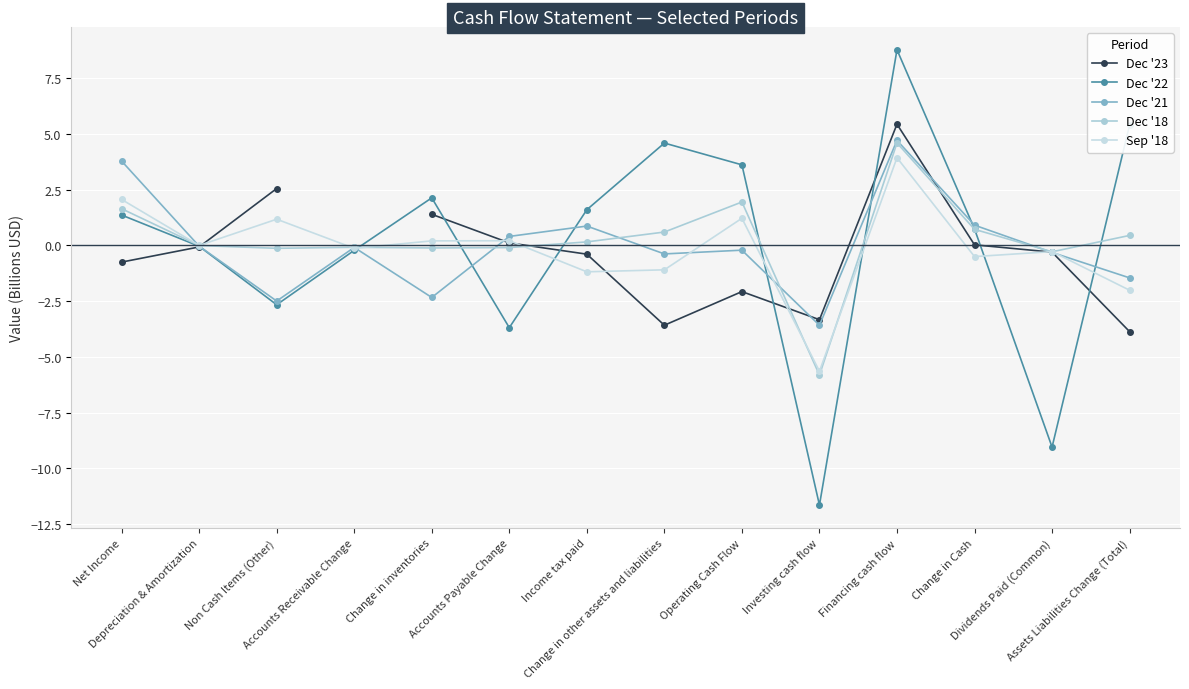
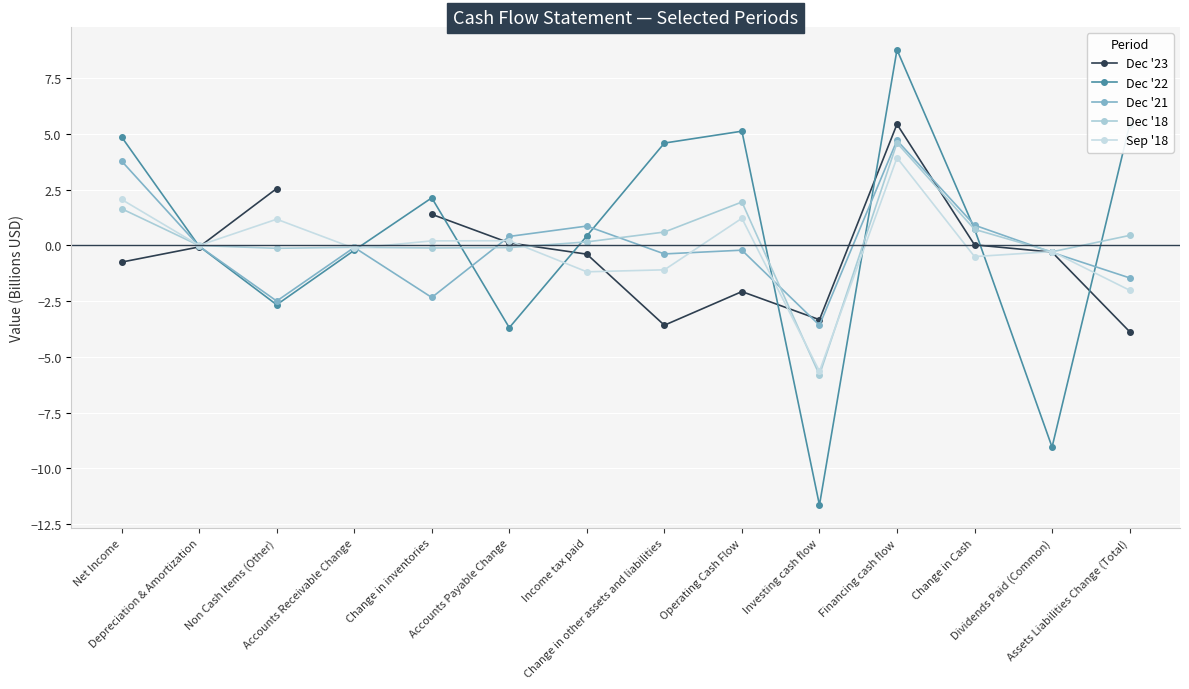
  {
    "Dec '23": {
      "Net Income": -0.8,
      "Non Cash Items (Other)": 2.5,
      "Change in inventories": 1.4,
      "Income tax paid": -0.4,
      "Change in other assets and liabilities": -3.6,
      "Operating Cash Flow": -2.1,
      "Investing cash flow": -3.3,
      "Financing cash flow": 5.4,
      "Change in Cash": 0.0,
      "Assets Liabilities Change (Total)": -3.9
    },
    "Dec '22": {
-     "Net Income": 1.4,
+     "Net Income": 4.9,
      "Non Cash Items (Other)": -2.7,
      "Change in inventories": 2.1,
      "Accounts Payable Change": -3.7,
-     "Income tax paid": 1.6,
+     "Income tax paid": 0.4,
      "Change in other assets and liabilities": 4.6,
-     "Operating Cash Flow": 3.6,
+     "Operating Cash Flow": 5.1,
      "Investing cash flow": -11.6,
      "Financing cash flow": 8.8,
      "Dividends Paid (Common)": -9.0
    }
  }
